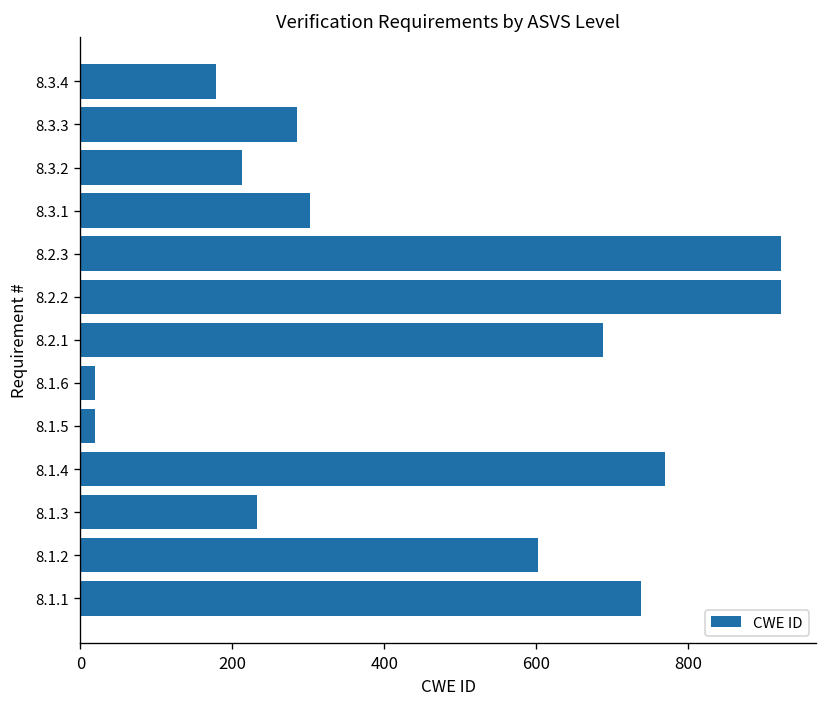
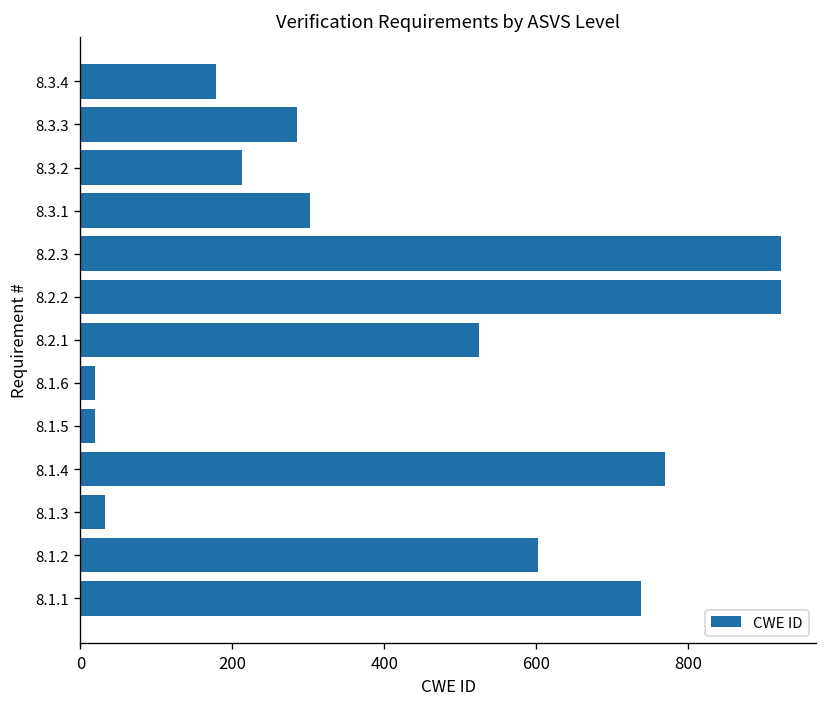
  {
    "8.3.4": 180,
    "8.3.3": 290,
    "8.3.2": 210,
    "8.3.1": 300,
    "8.2.3": 920,
    "8.2.2": 920,
-   "8.2.1": 690,
+   "8.2.1": 530,
    "8.1.6": 20,
    "8.1.5": 20,
    "8.1.4": 770,
-   "8.1.3": 230,
+   "8.1.3": 30,
    "8.1.2": 600,
    "8.1.1": 740
  }
